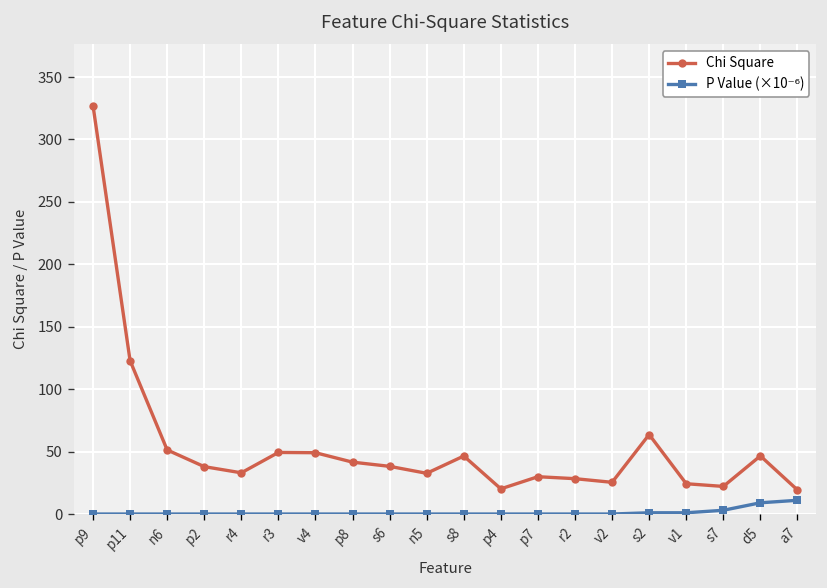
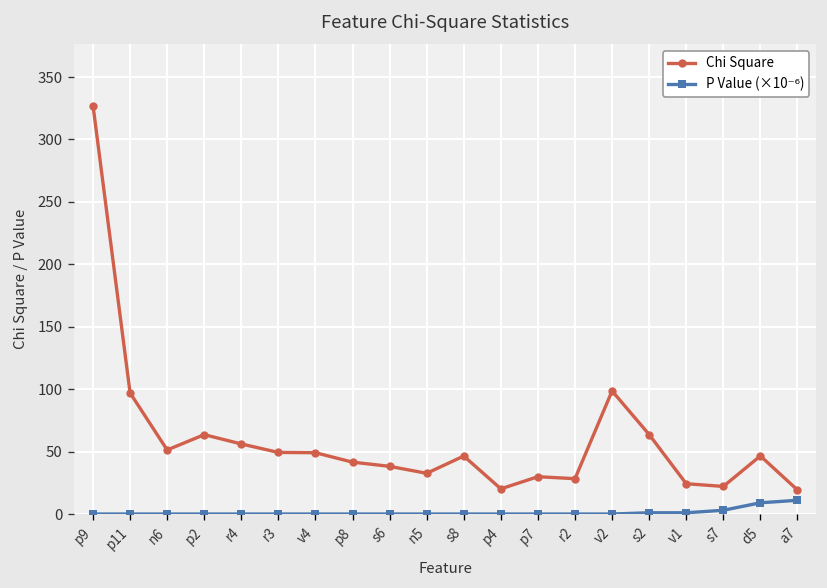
  {
    "Chi Square": {
      "p9": 327,
-     "p11": 123,
+     "p11": 97,
      "n6": 51,
-     "p2": 38,
-     "r4": 33,
+     "p2": 64,
+     "r4": 56,
      "r3": 49,
      "v4": 49,
      "p8": 42,
      "s6": 38,
      "n5": 33,
      "s8": 46,
      "p4": 20,
      "p7": 30,
      "r2": 28,
-     "v2": 25,
+     "v2": 99,
      "s2": 64,
      "v1": 24,
      "s7": 22,
      "d5": 47,
      "a7": 19
    },
    "P Value (×10⁻⁶)": {
      "p9": 0,
      "p11": 0,
      "n6": 0,
      "p2": 0,
      "r4": 0,
      "r3": 0,
      "v4": 0,
      "p8": 0,
      "s6": 0,
      "n5": 0,
      "s8": 0,
      "p4": 0,
      "p7": 0,
      "r2": 0,
      "v2": 0,
      "s2": 1,
      "v1": 1,
      "s7": 3,
      "d5": 9,
      "a7": 11
    }
  }
